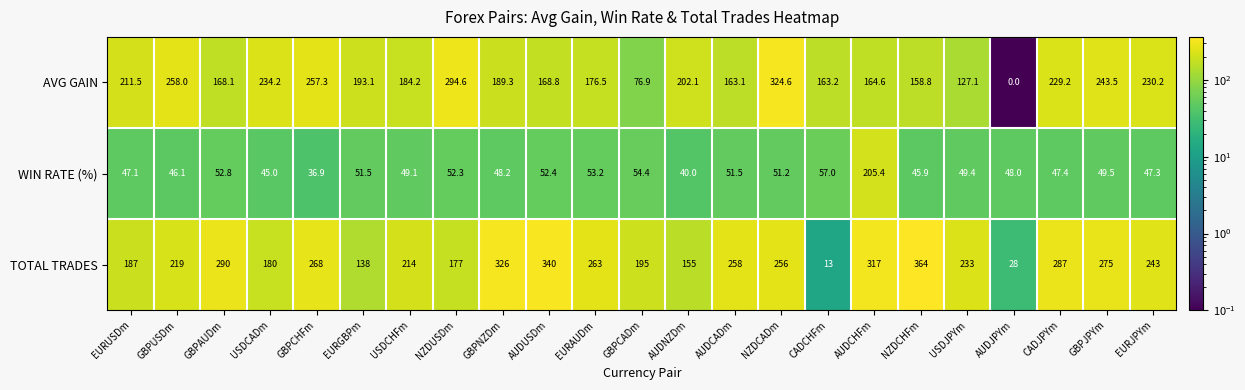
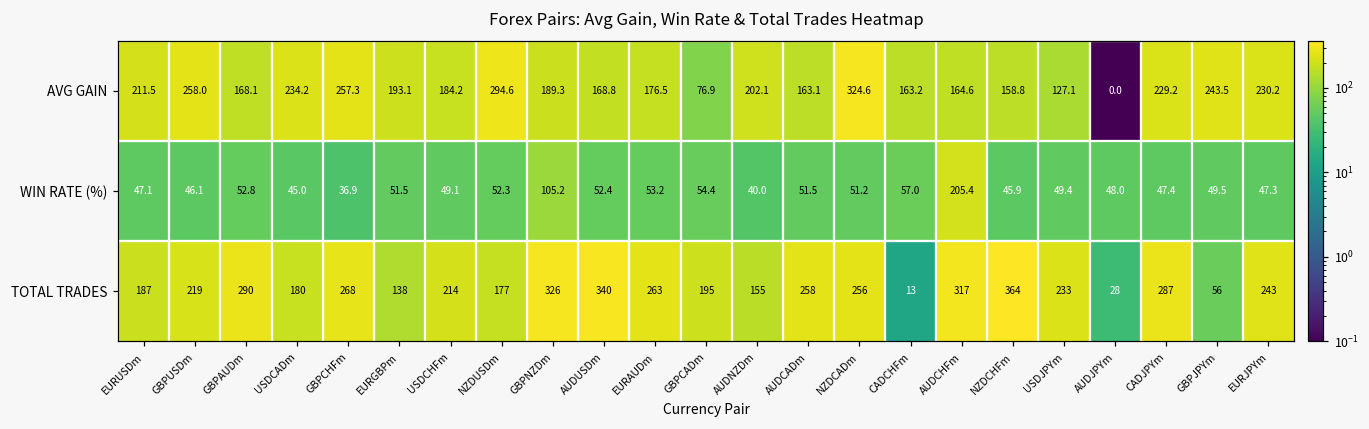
  {
    "AVG GAIN": {
      "EURUSDm": 211.5,
      "GBPUSDm": 258.0,
      "GBPAUDm": 168.1,
      "USDCADm": 234.2,
      "GBPCHFm": 257.3,
      "EURGBPm": 193.1,
      "USDCHFm": 184.2,
      "NZDUSDm": 294.6,
      "GBPNZDm": 189.3,
      "AUDUSDm": 168.8,
      "EURAUDm": 176.5,
      "GBPCADm": 76.9,
      "AUDNZDm": 202.1,
      "AUDCADm": 163.1,
      "NZDCADm": 324.6,
      "CADCHFm": 163.2,
      "AUDCHFm": 164.6,
      "NZDCHFm": 158.8,
      "USDJPYm": 127.1,
      "AUDJPYm": 0.0,
      "CADJPYm": 229.2,
      "GBPJPYm": 243.5,
      "EURJPYm": 230.2
    },
    "WIN RATE (%)": {
      "EURUSDm": 47.1,
      "GBPUSDm": 46.1,
      "GBPAUDm": 52.8,
      "USDCADm": 45.0,
      "GBPCHFm": 36.9,
      "EURGBPm": 51.5,
      "USDCHFm": 49.1,
      "NZDUSDm": 52.3,
-     "GBPNZDm": 48.2,
+     "GBPNZDm": 105.2,
      "AUDUSDm": 52.4,
      "EURAUDm": 53.2,
      "GBPCADm": 54.4,
      "AUDNZDm": 40.0,
      "AUDCADm": 51.5,
      "NZDCADm": 51.2,
      "CADCHFm": 57.0,
      "AUDCHFm": 205.4,
      "NZDCHFm": 45.9,
      "USDJPYm": 49.4,
      "AUDJPYm": 48.0,
      "CADJPYm": 47.4,
      "GBPJPYm": 49.5,
      "EURJPYm": 47.3
    },
    "TOTAL TRADES": {
      "EURUSDm": 187,
      "GBPUSDm": 219,
      "GBPAUDm": 290,
      "USDCADm": 180,
      "GBPCHFm": 268,
      "EURGBPm": 138,
      "USDCHFm": 214,
      "NZDUSDm": 177,
      "GBPNZDm": 326,
      "AUDUSDm": 340,
      "EURAUDm": 263,
      "GBPCADm": 195,
      "AUDNZDm": 155,
      "AUDCADm": 258,
      "NZDCADm": 256,
      "CADCHFm": 13,
      "AUDCHFm": 317,
      "NZDCHFm": 364,
      "USDJPYm": 233,
      "AUDJPYm": 28,
      "CADJPYm": 287,
-     "GBPJPYm": 275,
+     "GBPJPYm": 56,
      "EURJPYm": 243
    }
  }
